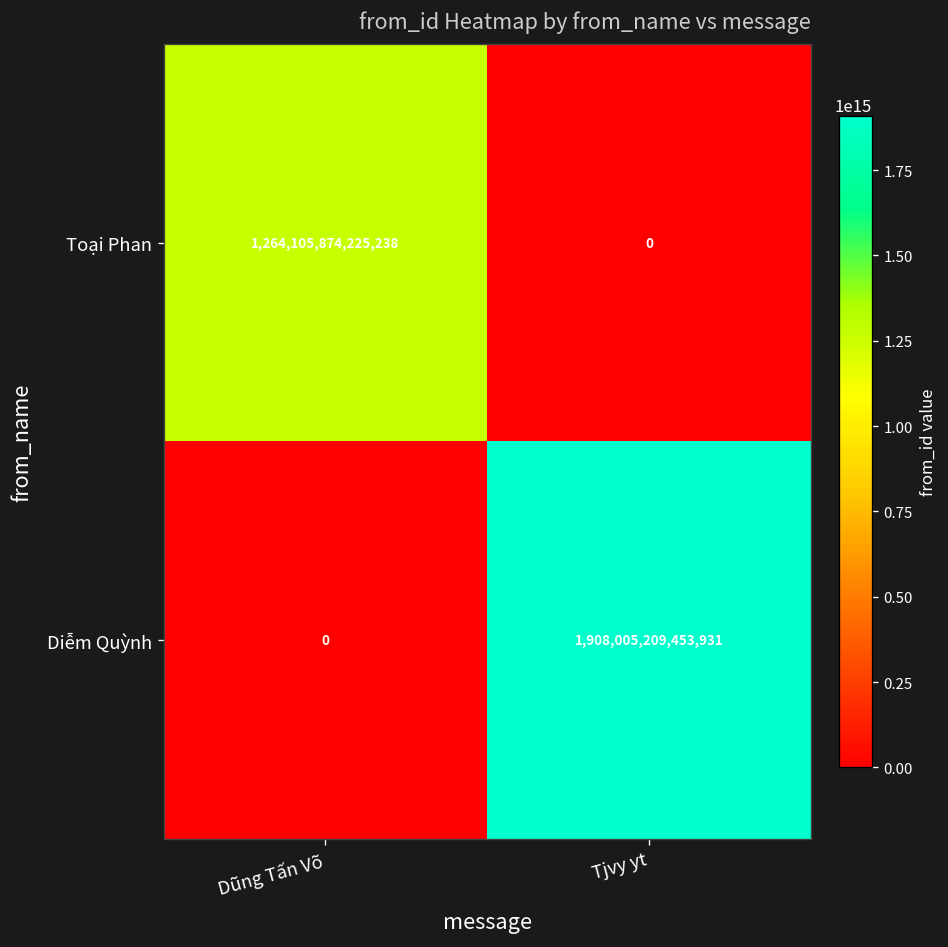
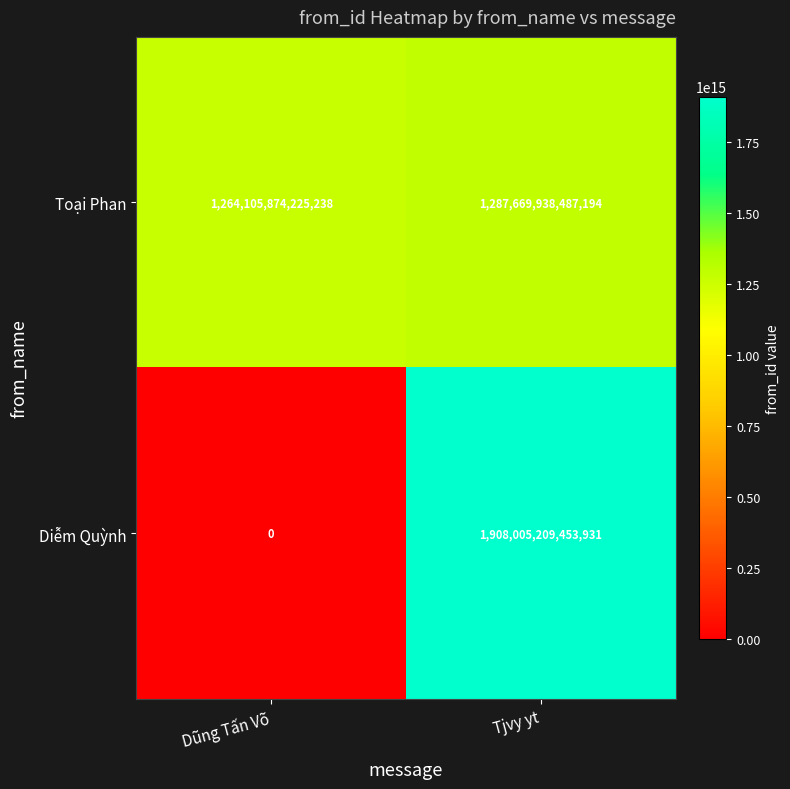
  {
    "Toại Phan": {
      "Dũng Tấn Võ": "1,264,105,874,225,238",
-     "Tjvy yt": "0"
+     "Tjvy yt": "1,287,669,938,487,194"
    },
    "Diễm Quỳnh": {
      "Dũng Tấn Võ": "0",
      "Tjvy yt": "1,908,005,209,453,931"
    }
  }
